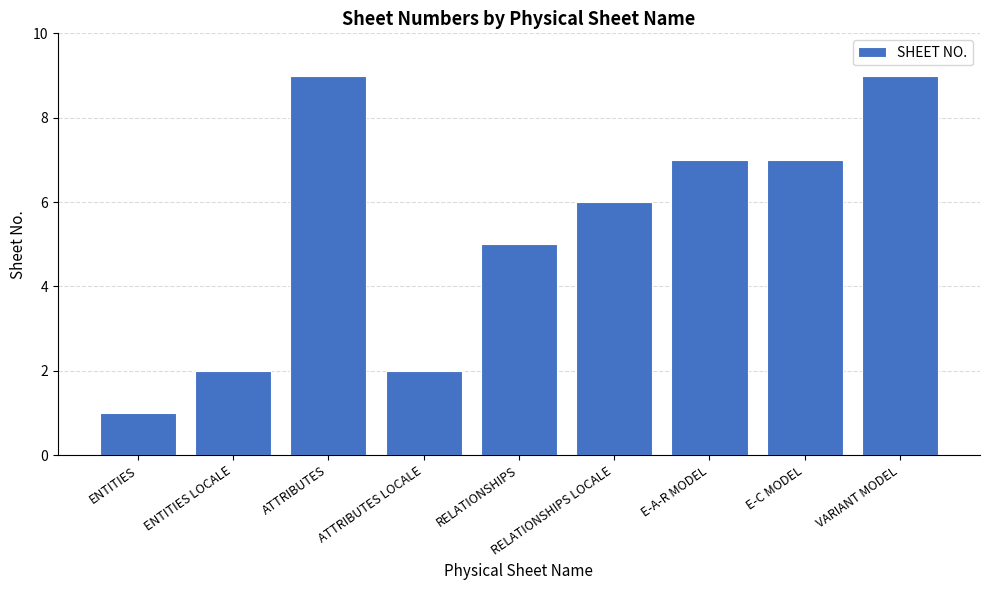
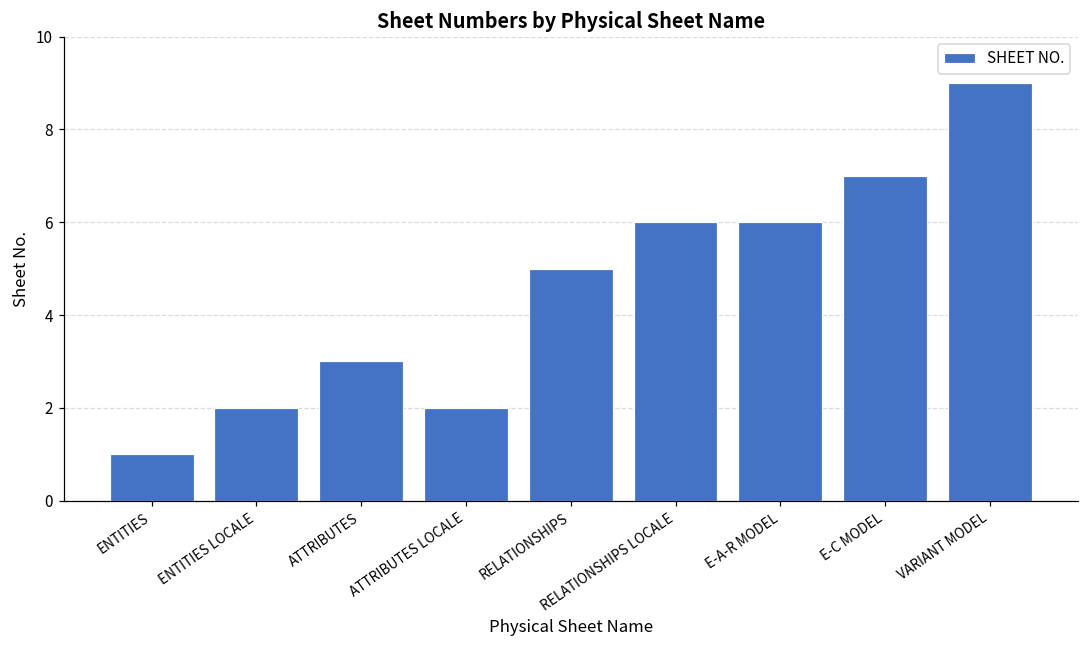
  {
    "ENTITIES": 1,
    "ENTITIES LOCALE": 2,
-   "ATTRIBUTES": 9,
+   "ATTRIBUTES": 3,
    "ATTRIBUTES LOCALE": 2,
    "RELATIONSHIPS": 5,
    "RELATIONSHIPS LOCALE": 6,
-   "E-A-R MODEL": 7,
+   "E-A-R MODEL": 6,
    "E-C MODEL": 7,
    "VARIANT MODEL": 9
  }
